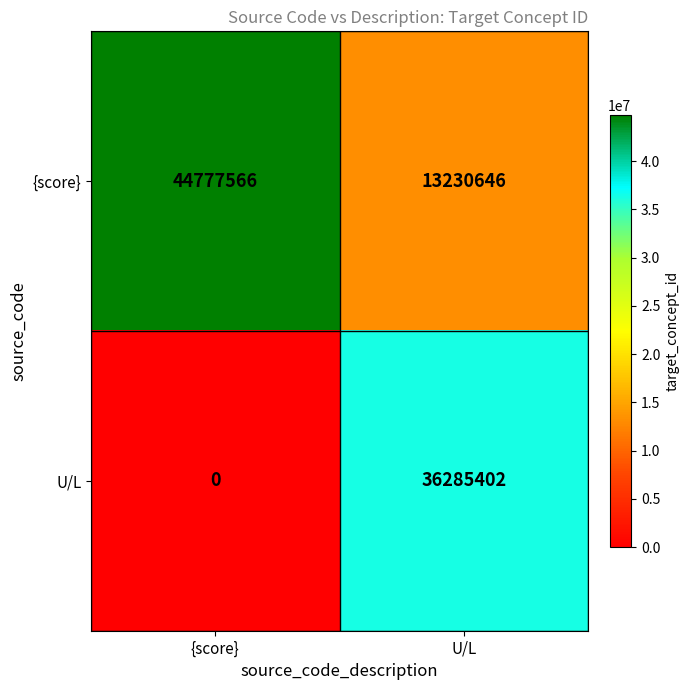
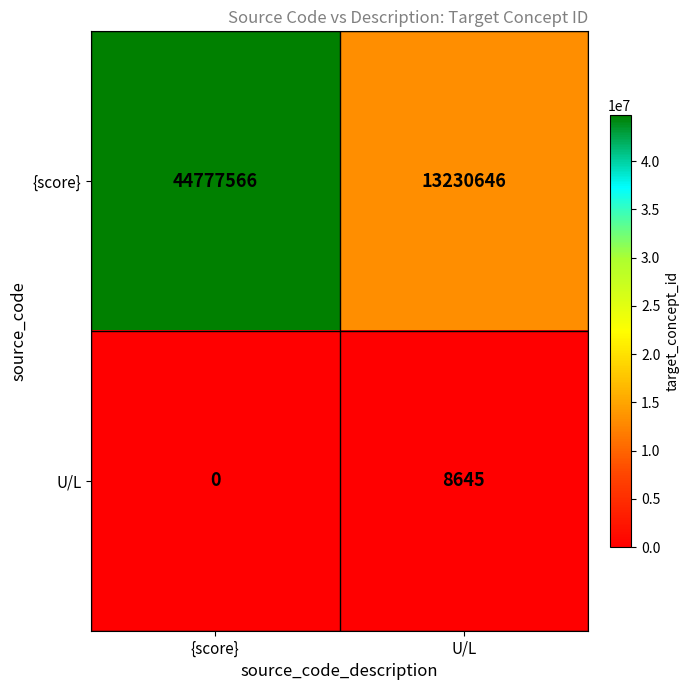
  {
    "{score}": {
      "{score}": 44777566,
      "U/L": 13230646
    },
    "U/L": {
      "{score}": 0,
-     "U/L": 36285402
+     "U/L": 8645
    }
  }
